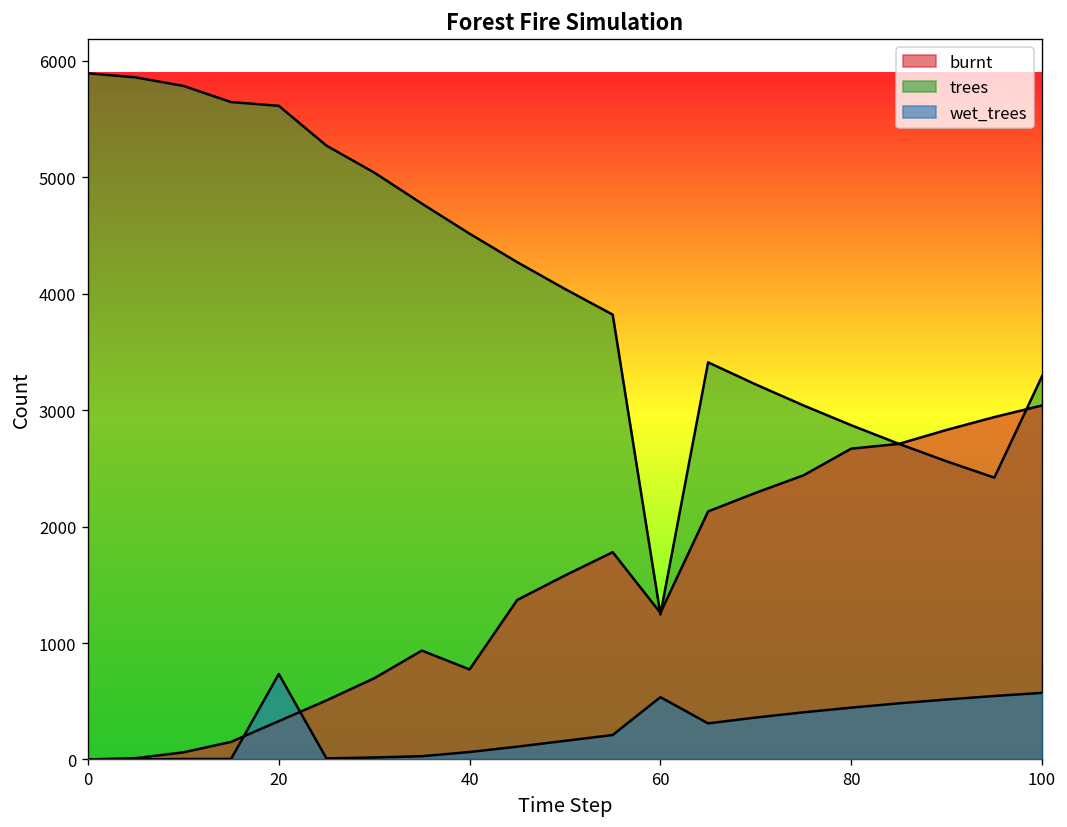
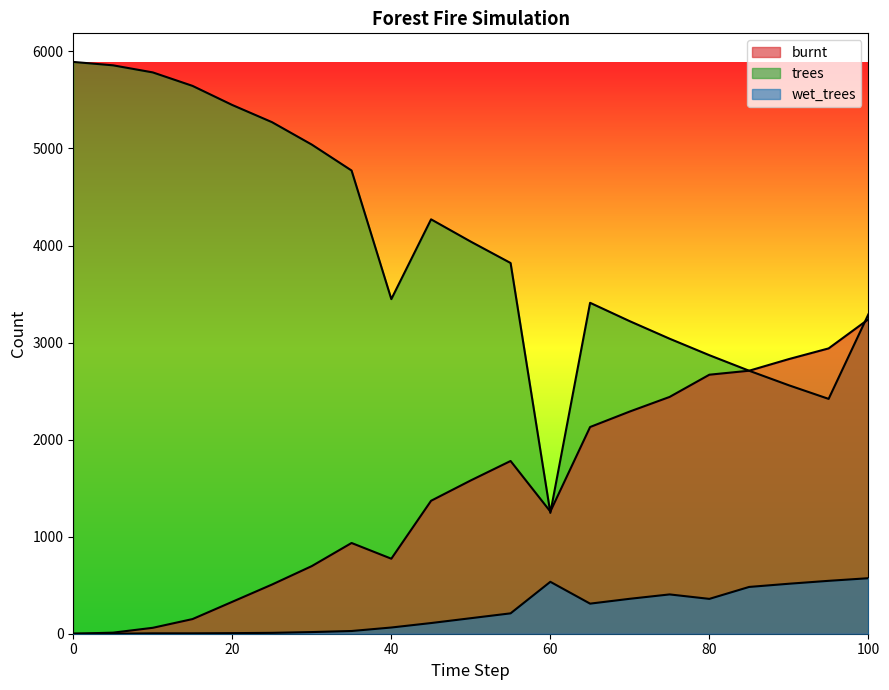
  {
    "burnt": {
      "20": 300,
      "40": 800,
      "80": 2700,
-     "100": 3000
+     "100": 3200
    },
    "trees": {
      "0": 5900,
-     "20": 5600,
-     "40": 4500,
+     "20": 5400,
+     "40": 3400,
      "80": 2900,
      "100": 3300
    },
    "wet_trees": {
-     "20": 700,
+     "20": 0,
      "40": 100,
      "60": 500,
-     "80": 450,
+     "80": 360,
      "100": 600
    }
  }
